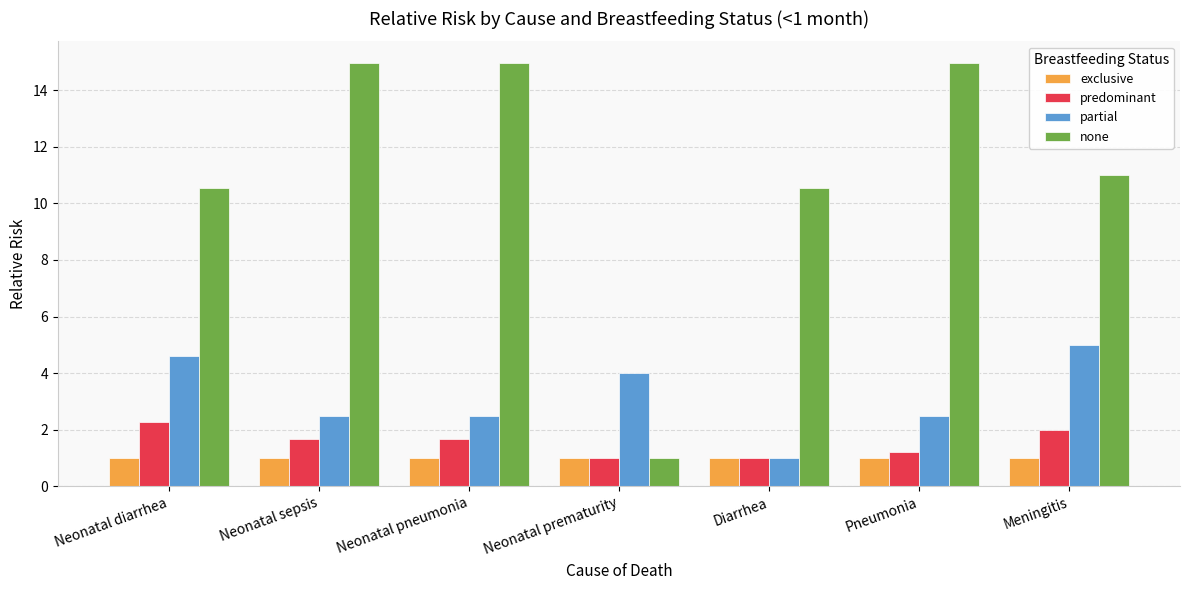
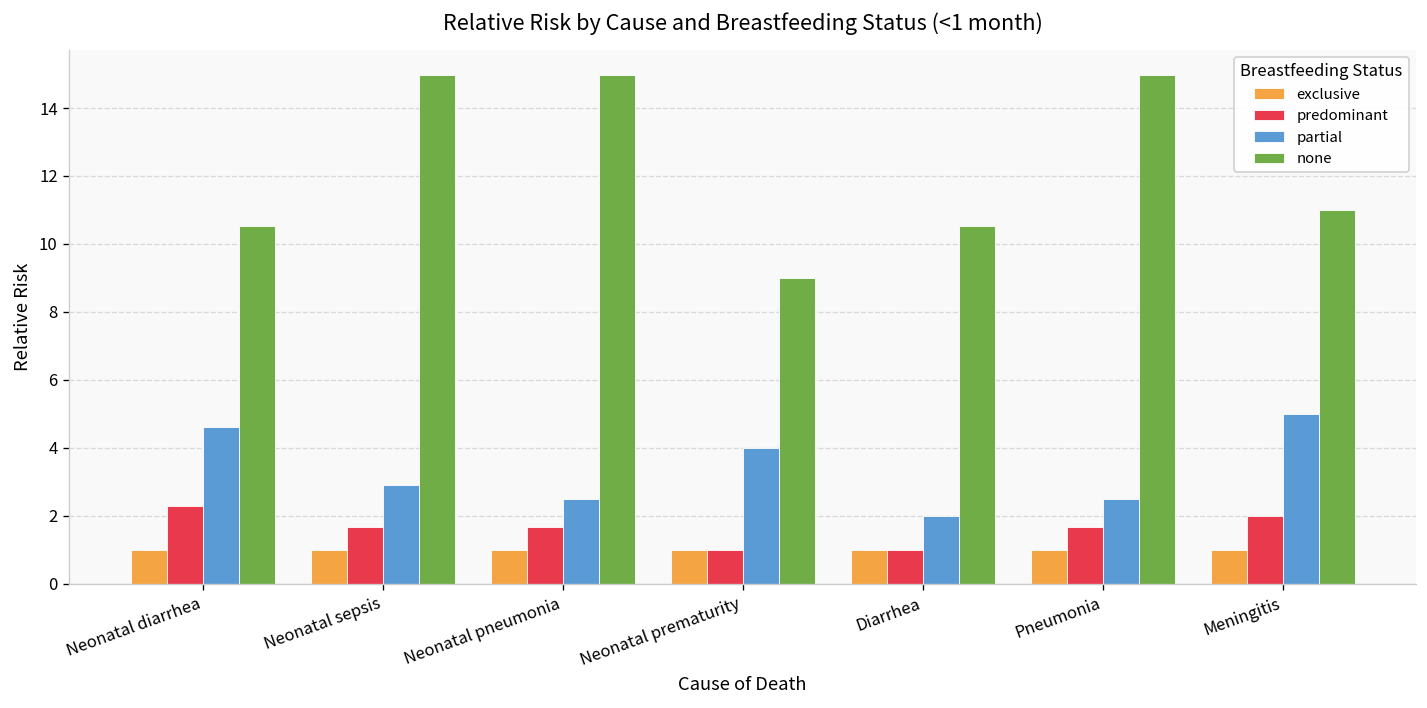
  {
    "exclusive": {
      "Neonatal diarrhea": 1.0,
      "Neonatal sepsis": 1.0,
      "Neonatal pneumonia": 1.0,
      "Neonatal prematurity": 1.0,
      "Diarrhea": 1.0,
      "Pneumonia": 1.0,
      "Meningitis": 1.0
    },
    "predominant": {
      "Neonatal diarrhea": 2.3,
      "Neonatal sepsis": 1.7,
      "Neonatal pneumonia": 1.7,
      "Neonatal prematurity": 1.0,
      "Diarrhea": 1.0,
-     "Pneumonia": 1.2,
+     "Pneumonia": 1.7,
      "Meningitis": 2.0
    },
    "partial": {
      "Neonatal diarrhea": 4.6,
-     "Neonatal sepsis": 2.5,
+     "Neonatal sepsis": 2.9,
      "Neonatal pneumonia": 2.5,
      "Neonatal prematurity": 4.0,
-     "Diarrhea": 1,
+     "Diarrhea": 2,
      "Pneumonia": 2.5,
      "Meningitis": 5.0
    },
    "none": {
      "Neonatal diarrhea": 10.5,
      "Neonatal sepsis": 15,
      "Neonatal pneumonia": 15,
-     "Neonatal prematurity": 1,
+     "Neonatal prematurity": 9,
      "Diarrhea": 10.5,
      "Pneumonia": 15,
      "Meningitis": 11
    }
  }
